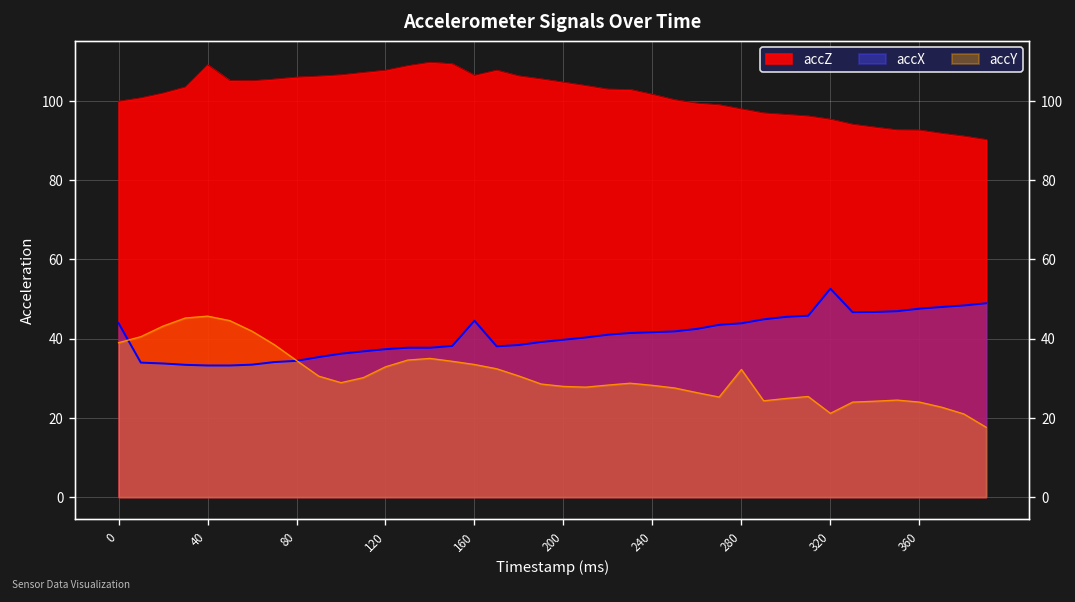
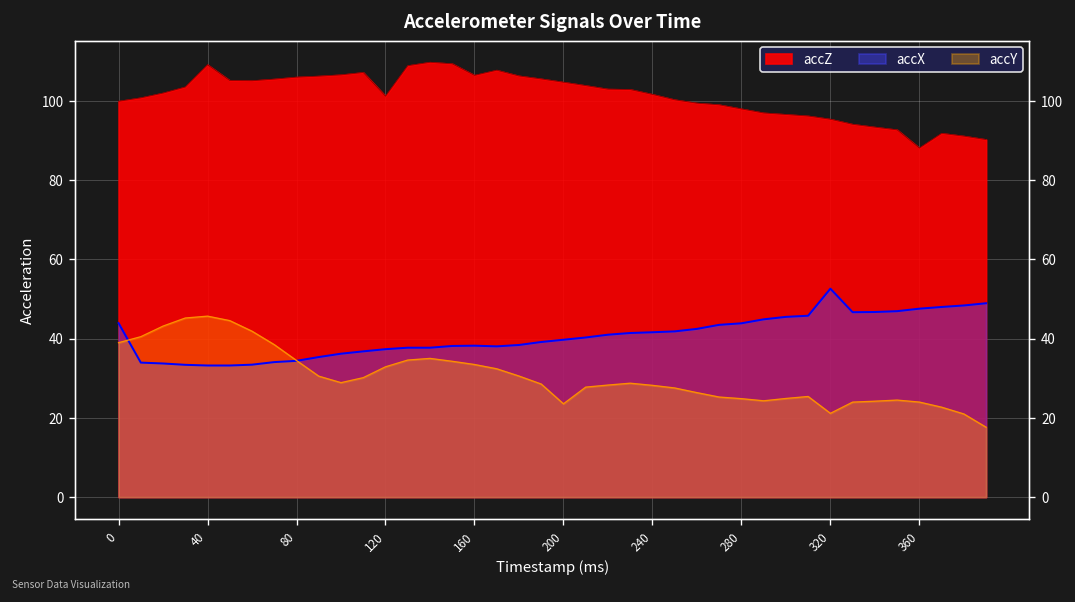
  {
    "accZ": {
      "0": 100,
      "40": 109,
      "80": 106,
-     "120": 108,
+     "120": 101,
      "160": 106,
      "200": 105,
      "240": 102,
      "280": 98,
      "320": 95,
-     "360": 93
+     "360": 88
    },
    "accX": {
      "0": 44,
      "40": 33,
      "120": 37,
-     "160": 45,
+     "160": 38,
      "200": 40,
      "240": 42,
      "280": 44,
      "320": 53,
      "360": 48
    },
    "accY": {
      "0": 39,
      "40": 46,
      "120": 33,
      "160": 33,
-     "200": 28,
+     "200": 24,
      "240": 28,
-     "280": 32,
+     "280": 25,
      "320": 21,
      "360": 24
    }
  }
